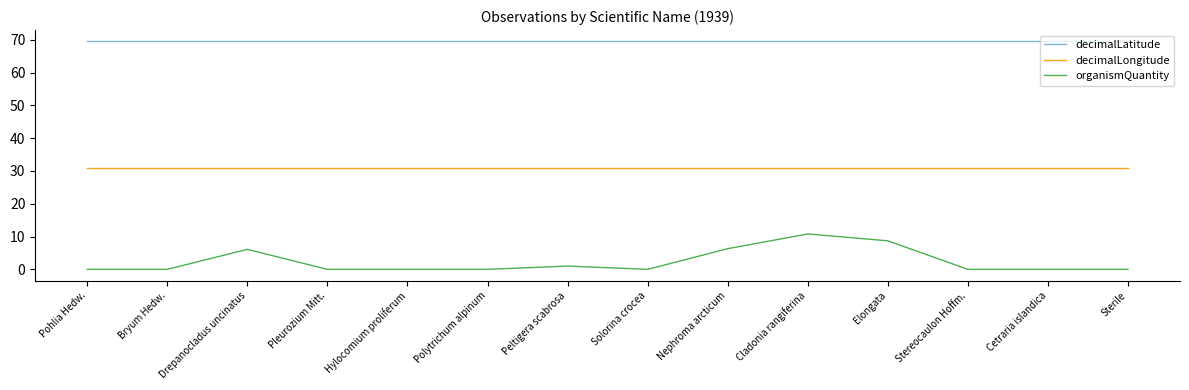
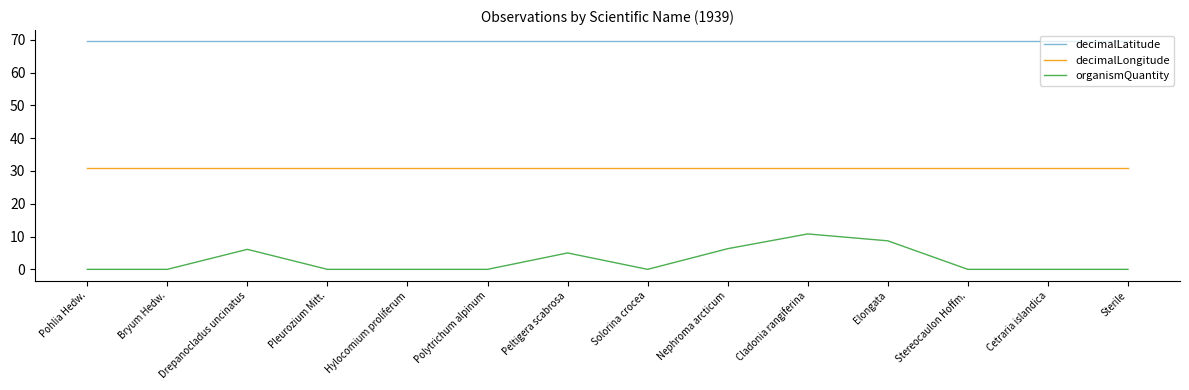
  {
    "decimalLatitude": {
      "Pohlia Hedw.": 70,
      "Bryum Hedw.": 70,
      "Drepanocladus uncinatus": 70,
      "Pleurozium Mitt.": 70,
      "Hylocomium proliferum": 70,
      "Polytrichum alpinum": 70,
      "Peltigera scabrosa": 70,
      "Solorina crocea": 70,
      "Nephroma arcticum": 70,
      "Cladonia rangiferina": 70,
      "Elongata": 70,
      "Stereocaulon Hoffm.": 70
    },
    "decimalLongitude": {
      "Pohlia Hedw.": 31,
      "Bryum Hedw.": 31,
      "Drepanocladus uncinatus": 31,
      "Pleurozium Mitt.": 31,
      "Hylocomium proliferum": 31,
      "Polytrichum alpinum": 31,
      "Peltigera scabrosa": 31,
      "Solorina crocea": 31,
      "Nephroma arcticum": 31,
      "Cladonia rangiferina": 31,
      "Elongata": 31,
      "Stereocaulon Hoffm.": 31,
      "Cetraria islandica": 31,
      "Sterile": 31
    },
    "organismQuantity": {
      "Pohlia Hedw.": 0,
      "Bryum Hedw.": 0,
      "Drepanocladus uncinatus": 6,
      "Pleurozium Mitt.": 0,
      "Hylocomium proliferum": 0,
      "Polytrichum alpinum": 0,
-     "Peltigera scabrosa": 1,
+     "Peltigera scabrosa": 5,
      "Solorina crocea": 0,
      "Nephroma arcticum": 6,
      "Cladonia rangiferina": 11,
      "Elongata": 9,
      "Stereocaulon Hoffm.": 0,
      "Cetraria islandica": 0,
      "Sterile": 0
    }
  }
